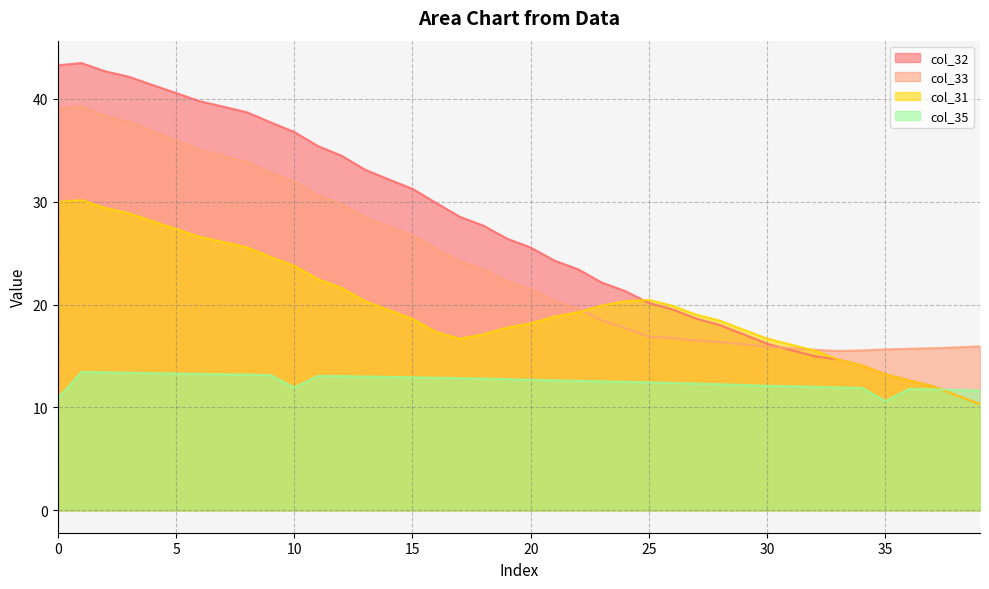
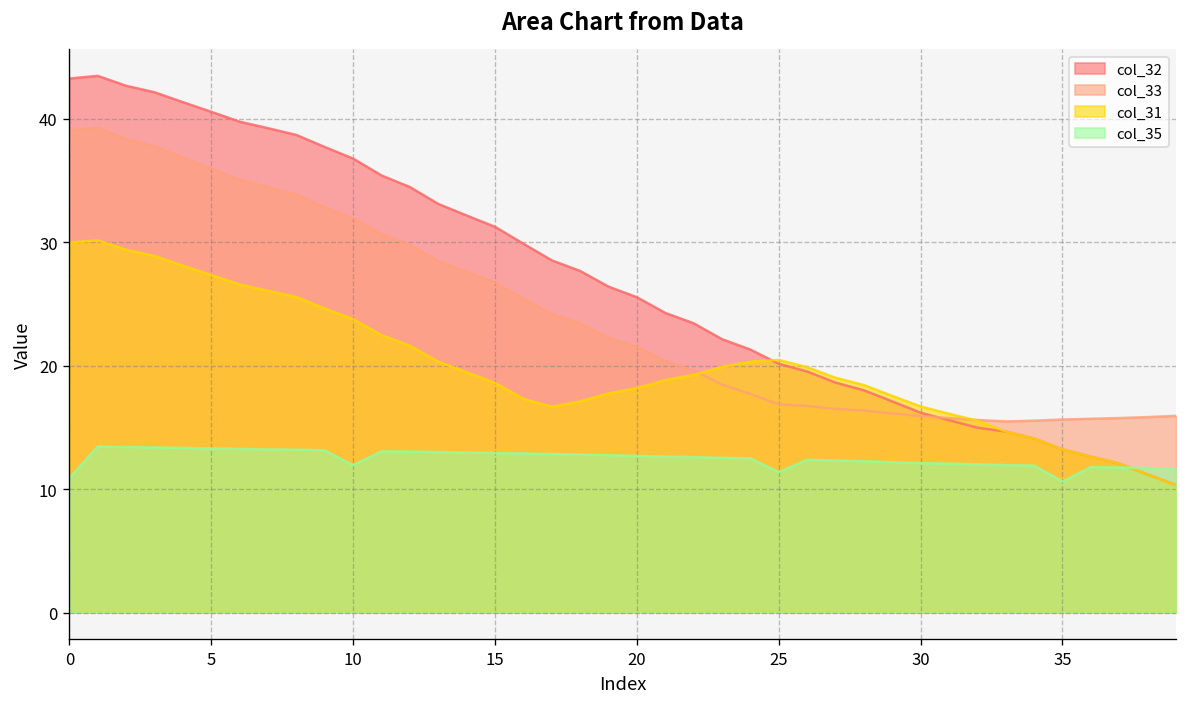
  {
    "col_31": {
      "0": 30.0,
      "5": 27.3,
      "10": 23.8,
      "15": 18.6,
      "20": 18.2,
      "25": 20.5,
      "30": 16.7
    },
    "col_35": {
      "0": 10.9,
      "5": 13.3,
      "10": 11.9,
      "15": 12.9,
      "20": 12.7,
-     "25": 12.4,
+     "25": 11.4,
      "30": 12.1,
      "35": 10.6
    }
  }
